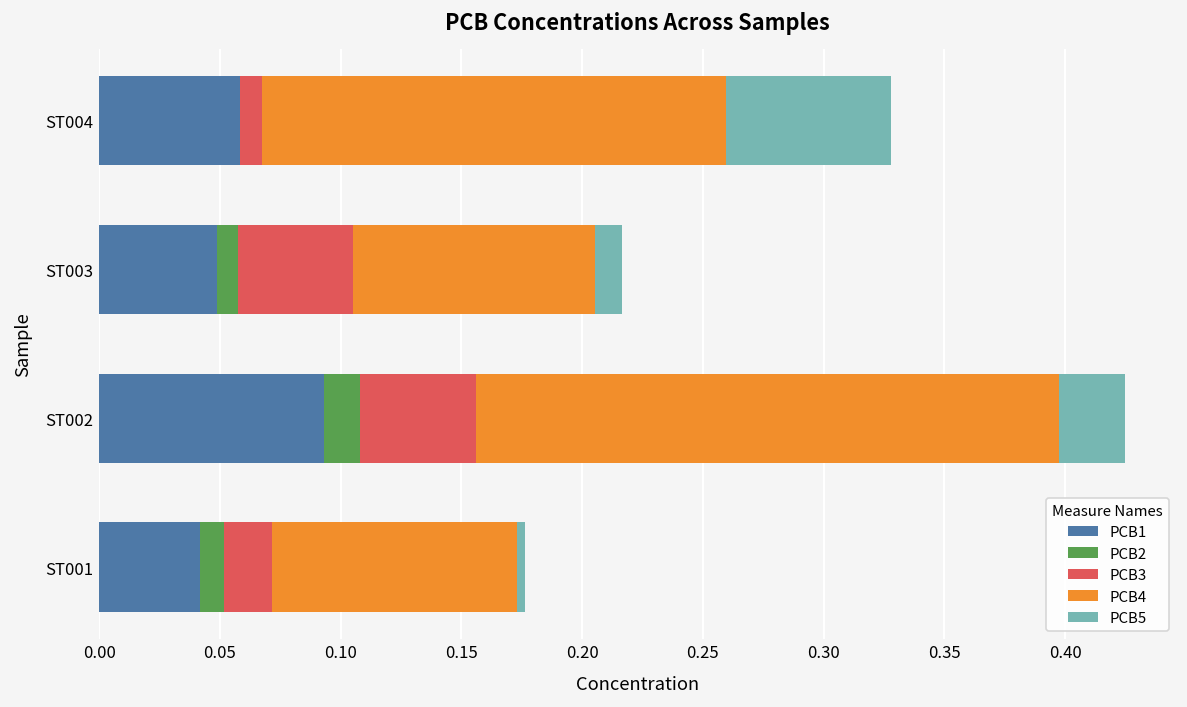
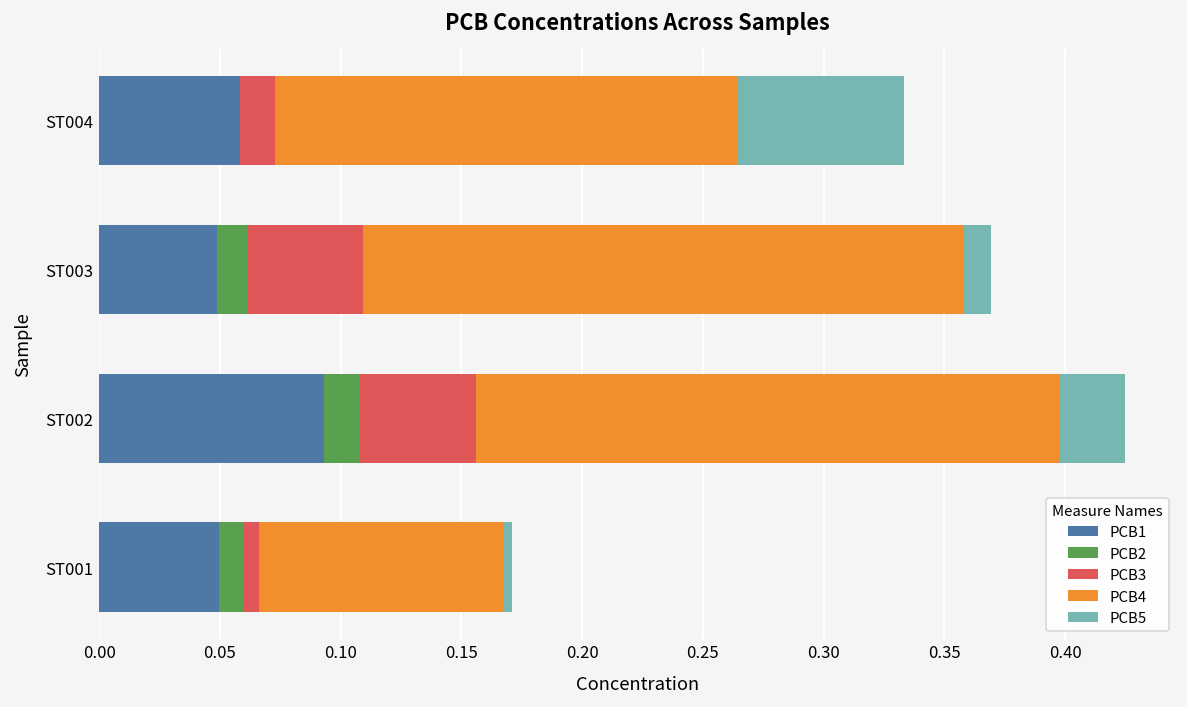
  {
    "PCB1": {
      "ST004": 0.058,
      "ST003": 0.049,
      "ST002": 0.093,
-     "ST001": 0.042
+     "ST001": 0.050
    },
    "PCB2": {
      "ST004": 0.000,
-     "ST003": 0.009,
+     "ST003": 0.013,
      "ST002": 0.015,
      "ST001": 0.010
    },
    "PCB3": {
-     "ST004": 0.009,
+     "ST004": 0.014,
      "ST003": 0.047,
      "ST002": 0.048,
-     "ST001": 0.020
+     "ST001": 0.006
    },
    "PCB4": {
      "ST004": 0.192,
-     "ST003": 0.100,
+     "ST003": 0.249,
      "ST002": 0.242,
      "ST001": 0.101
    },
    "PCB5": {
      "ST004": 0.069,
      "ST003": 0.011,
      "ST002": 0.027,
      "ST001": 0.003
    }
  }
